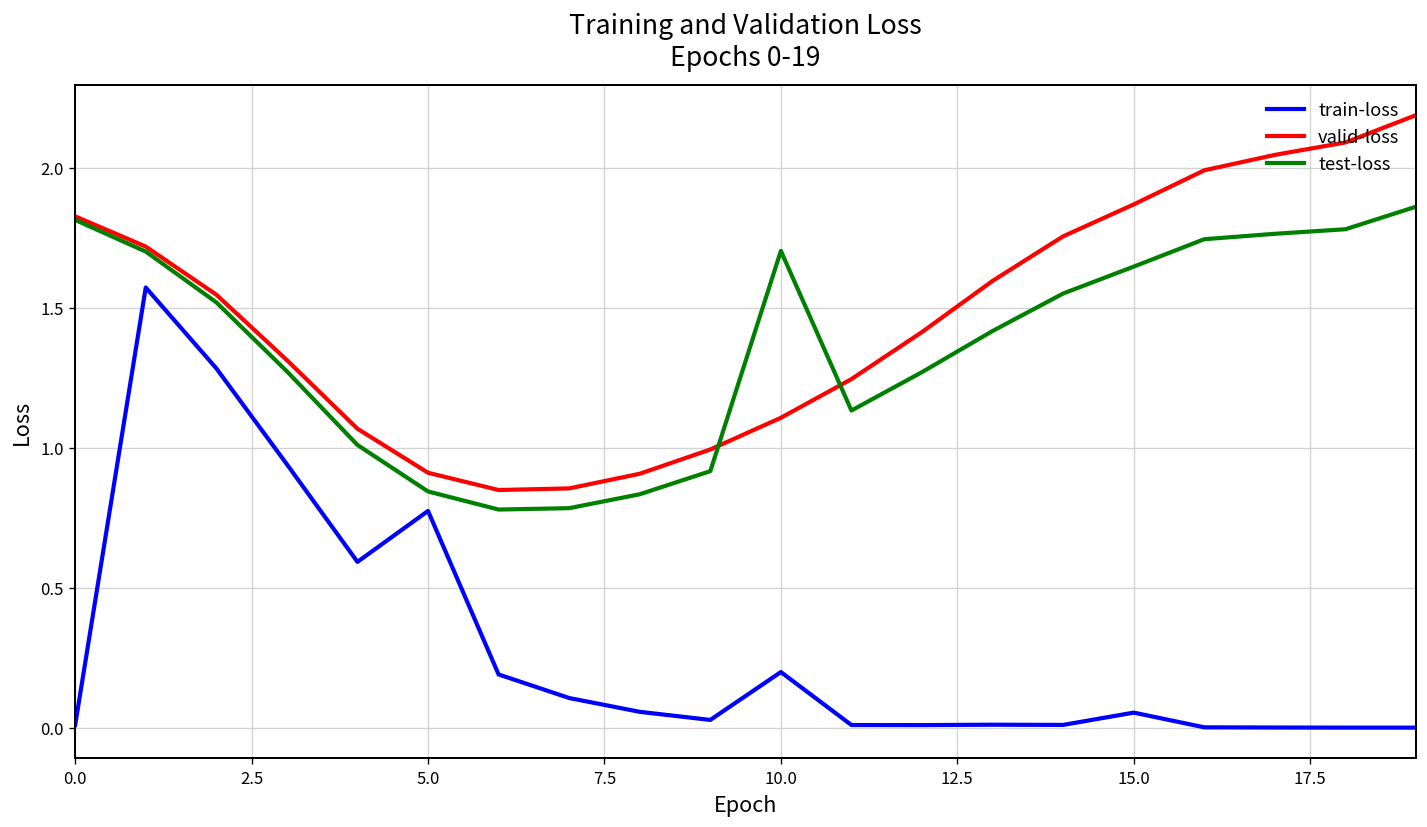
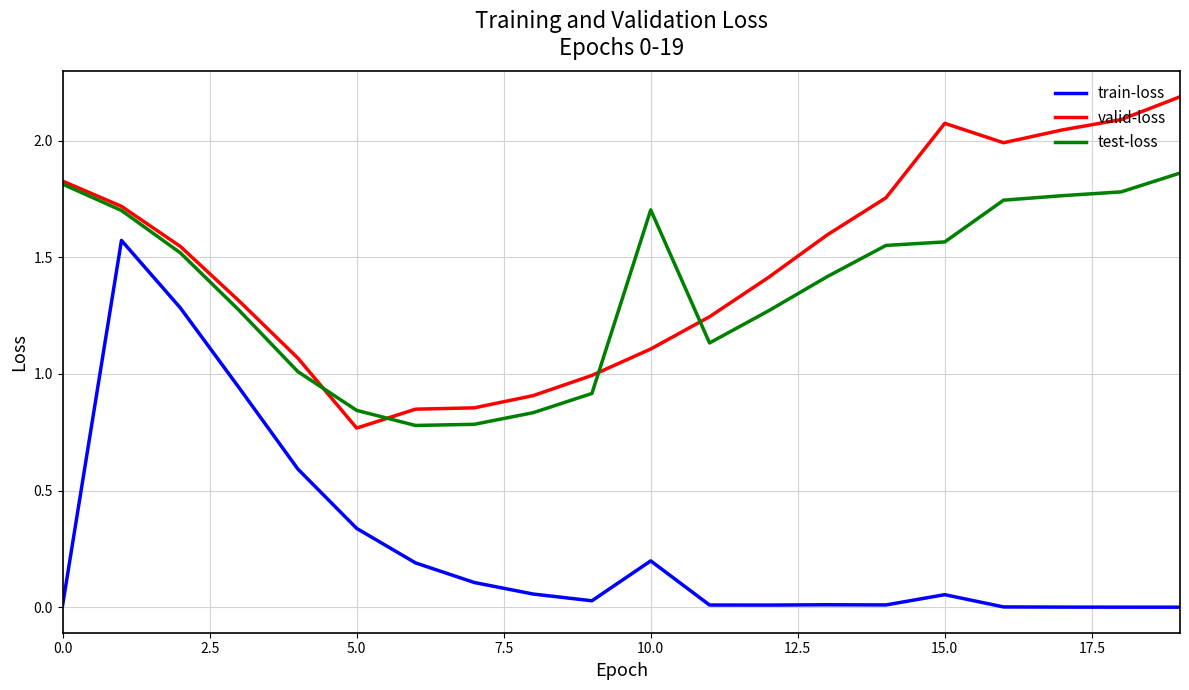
  {
    "train-loss": {
      "0.0": 0.01,
-     "5.0": 0.77,
+     "5.0": 0.34,
      "10.0": 0.20,
      "15.0": 0.05
    },
    "valid-loss": {
      "0.0": 1.83,
-     "5.0": 0.91,
+     "5.0": 0.77,
      "10.0": 1.11,
-     "15.0": 1.87
+     "15.0": 2.07
    },
    "test-loss": {
      "0.0": 1.81,
      "5.0": 0.84,
      "10.0": 1.70,
-     "15.0": 1.65
+     "15.0": 1.57
    }
  }
